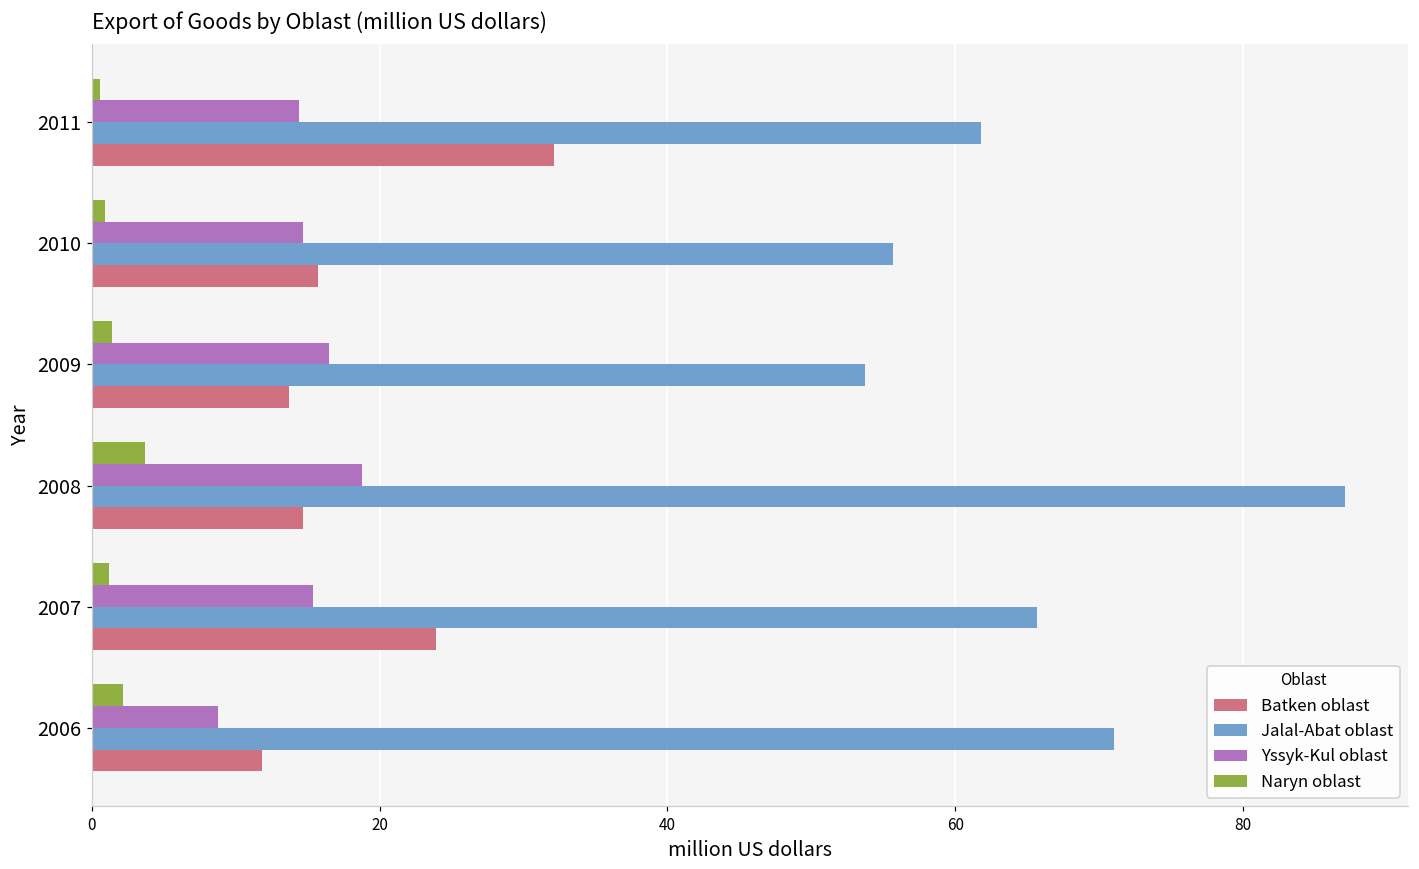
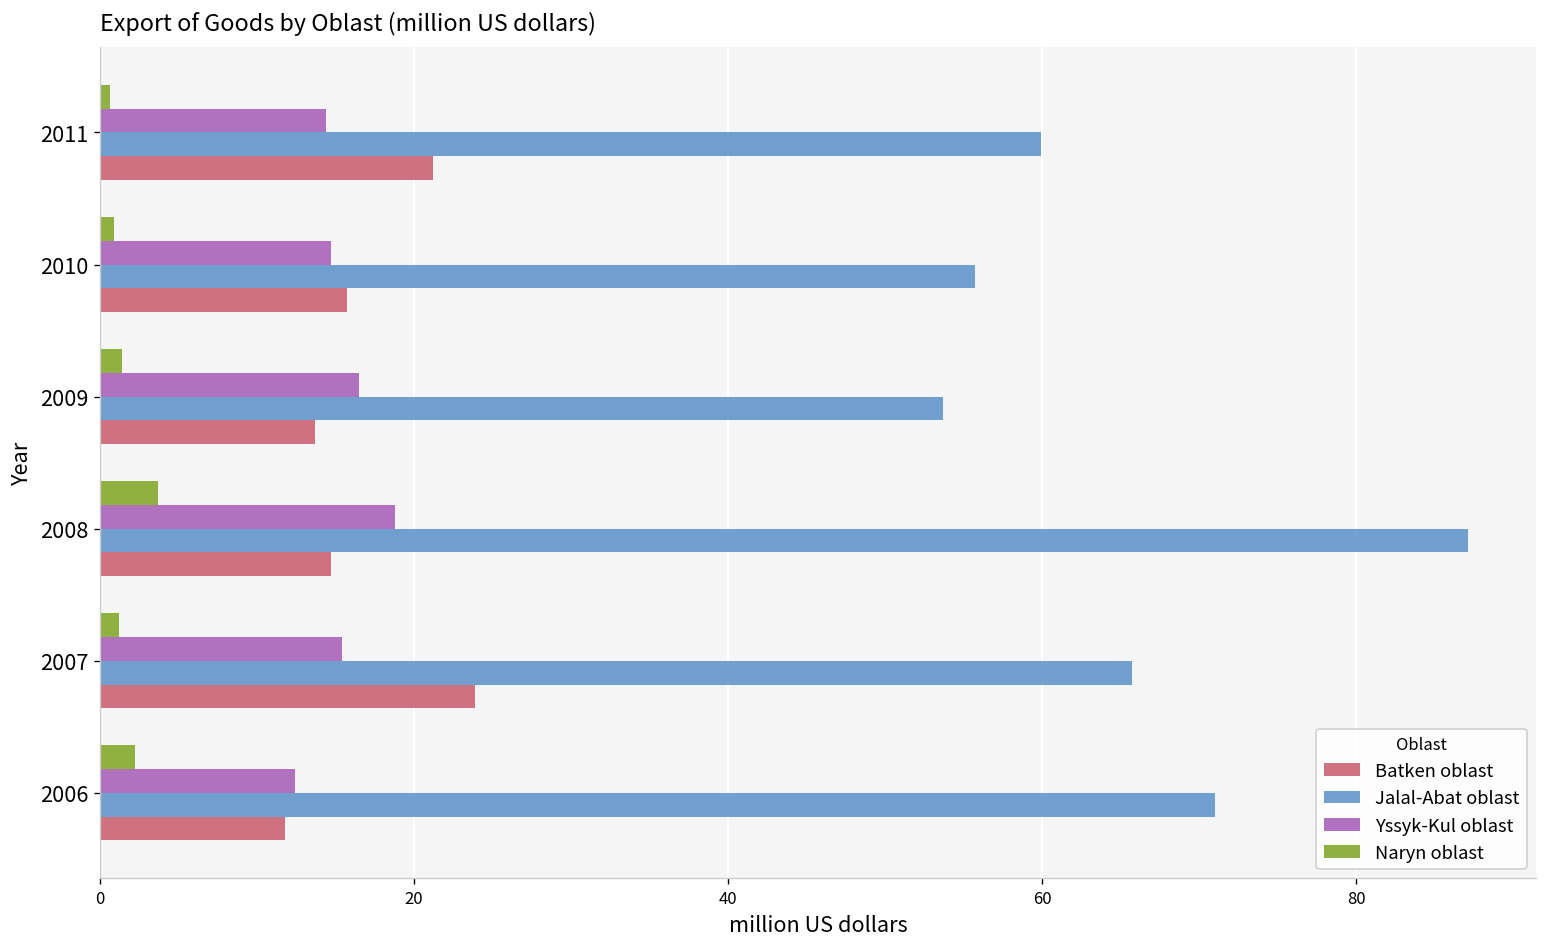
  {
    "Batken oblast": {
-     "2011": 32.1,
+     "2011": 21.2,
      "2010": 15.7,
      "2009": 13.7,
      "2008": 14.7,
      "2007": 23.9,
      "2006": 11.8
    },
    "Jalal-Abat oblast": {
-     "2011": 61.8,
+     "2011": 59.9,
      "2010": 55.7,
      "2009": 53.7,
      "2008": 87.1,
      "2007": 65.7,
      "2006": 71.0
    },
    "Yssyk-Kul oblast": {
      "2011": 14.4,
      "2010": 14.7,
      "2009": 16.5,
      "2008": 18.8,
      "2007": 15.4,
-     "2006": 8.8
+     "2006": 12.4
    },
    "Naryn oblast": {
      "2011": 0.6,
      "2010": 0.9,
      "2009": 1.4,
      "2008": 3.7,
      "2007": 1.2,
      "2006": 2.2
    }
  }
